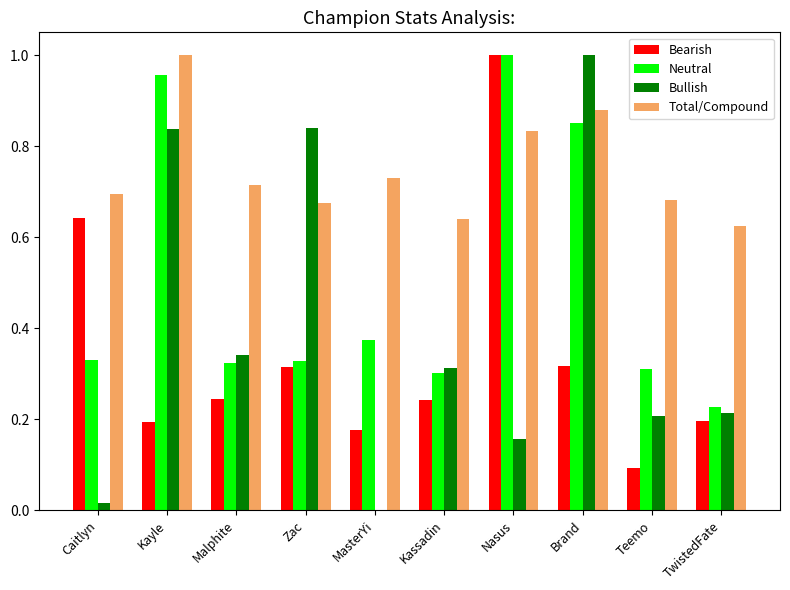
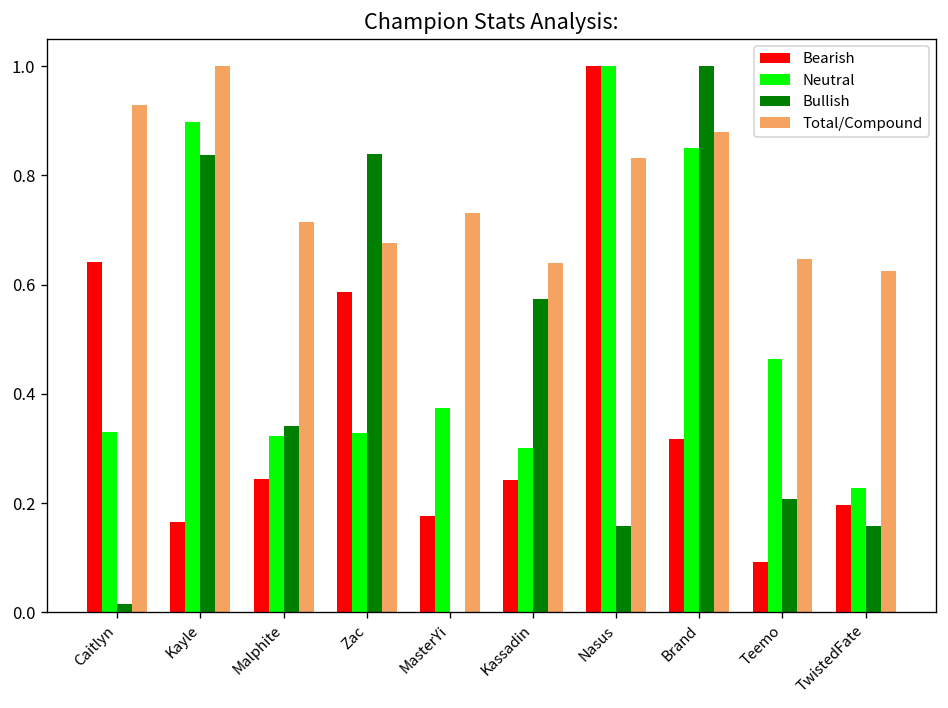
  {
    "Bearish": {
      "Caitlyn": 0.64,
-     "Kayle": 0.19,
+     "Kayle": 0.17,
      "Malphite": 0.24,
-     "Zac": 0.31,
+     "Zac": 0.59,
      "MasterYi": 0.18,
      "Kassadin": 0.24,
      "Nasus": 1.00,
      "Brand": 0.32,
      "Teemo": 0.09,
      "TwistedFate": 0.20
    },
    "Neutral": {
      "Caitlyn": 0.33,
-     "Kayle": 0.96,
+     "Kayle": 0.90,
      "Malphite": 0.32,
      "Zac": 0.33,
      "MasterYi": 0.37,
      "Kassadin": 0.30,
      "Nasus": 1.00,
      "Brand": 0.85,
-     "Teemo": 0.31,
+     "Teemo": 0.46,
      "TwistedFate": 0.23
    },
    "Bullish": {
      "Caitlyn": 0.02,
      "Kayle": 0.84,
      "Malphite": 0.34,
      "Zac": 0.84,
      "MasterYi": 0.00,
-     "Kassadin": 0.31,
+     "Kassadin": 0.57,
      "Nasus": 0.16,
      "Brand": 1.00,
      "Teemo": 0.21,
-     "TwistedFate": 0.21
+     "TwistedFate": 0.16
    },
    "Total/Compound": {
-     "Caitlyn": 0.69,
+     "Caitlyn": 0.93,
      "Kayle": 1.00,
      "Malphite": 0.72,
      "Zac": 0.68,
      "MasterYi": 0.73,
      "Kassadin": 0.64,
      "Nasus": 0.83,
      "Brand": 0.88,
-     "Teemo": 0.68,
+     "Teemo": 0.65,
      "TwistedFate": 0.63
    }
  }
